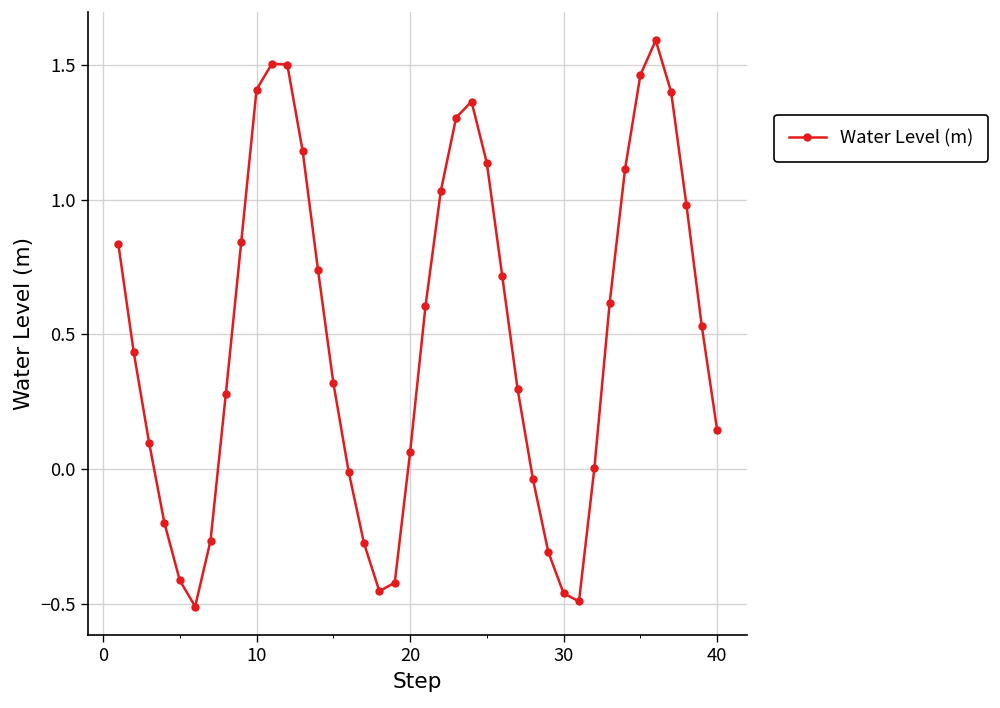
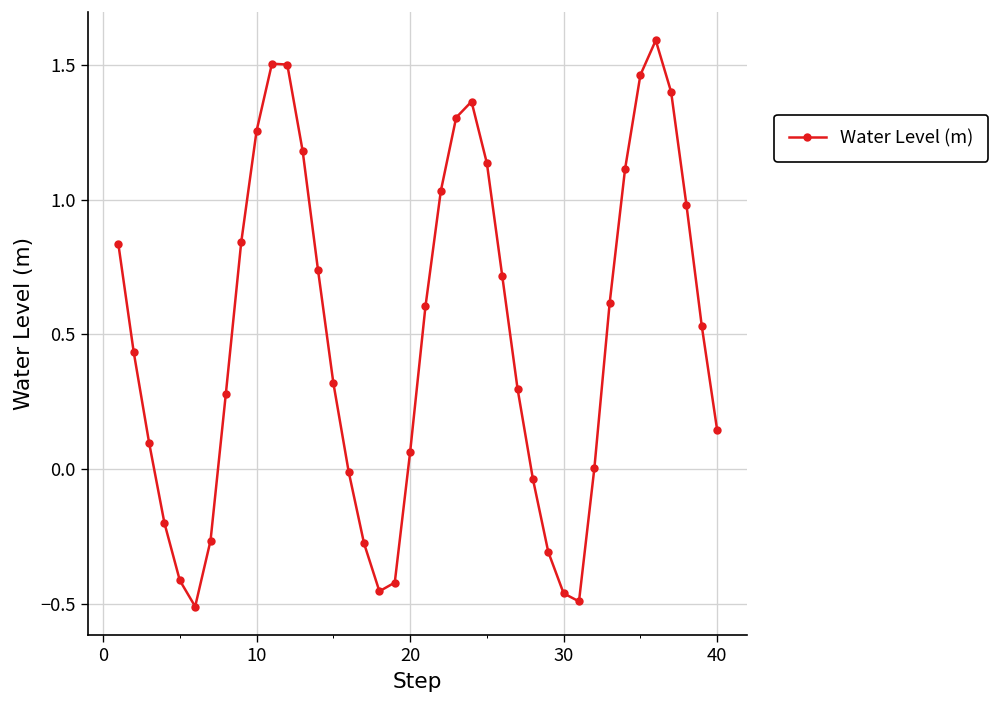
  {
-   "10": 1.41,
+   "10": 1.26,
    "20": 0.06,
    "30": -0.46,
    "40": 0.14
  }
